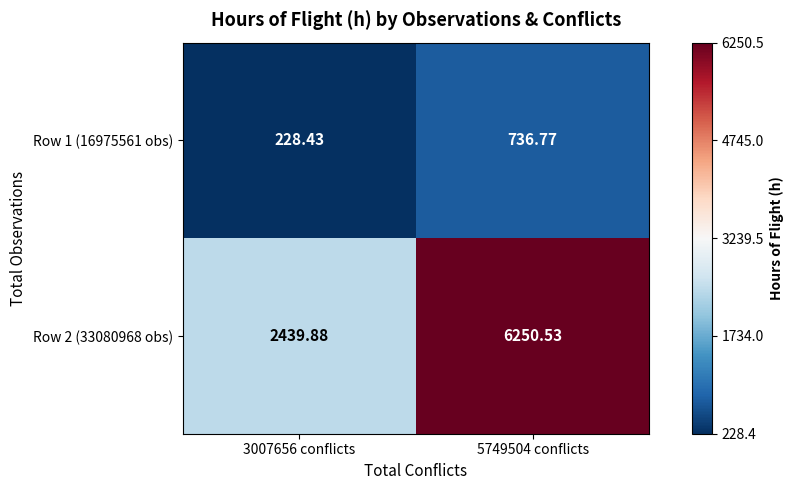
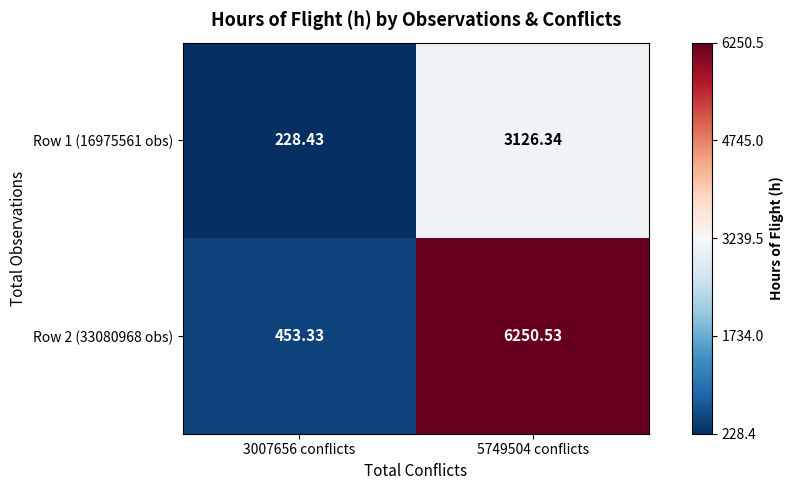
  {
    "Row 1 (16975561 obs)": {
      "3007656 conflicts": 228.43,
-     "5749504 conflicts": 736.77
+     "5749504 conflicts": 3126.34
    },
    "Row 2 (33080968 obs)": {
-     "3007656 conflicts": 2439.88,
+     "3007656 conflicts": 453.33,
      "5749504 conflicts": 6250.53
    }
  }
